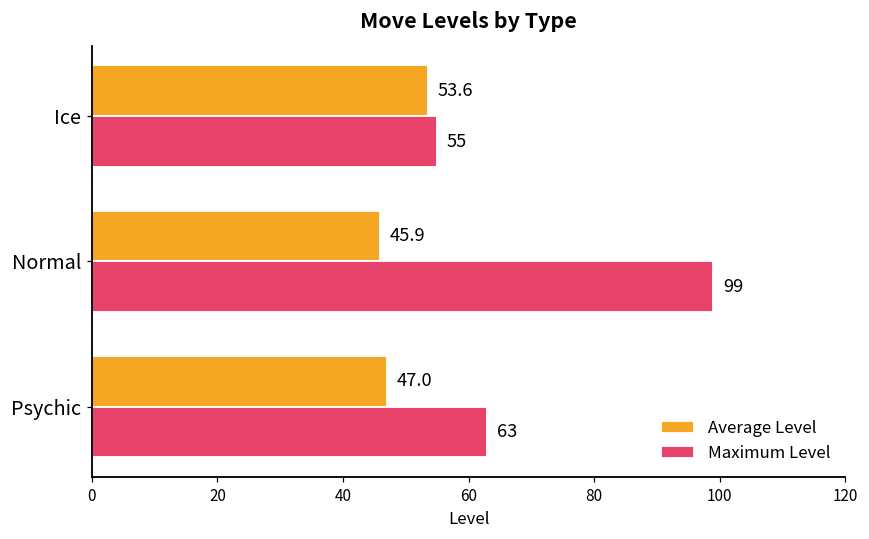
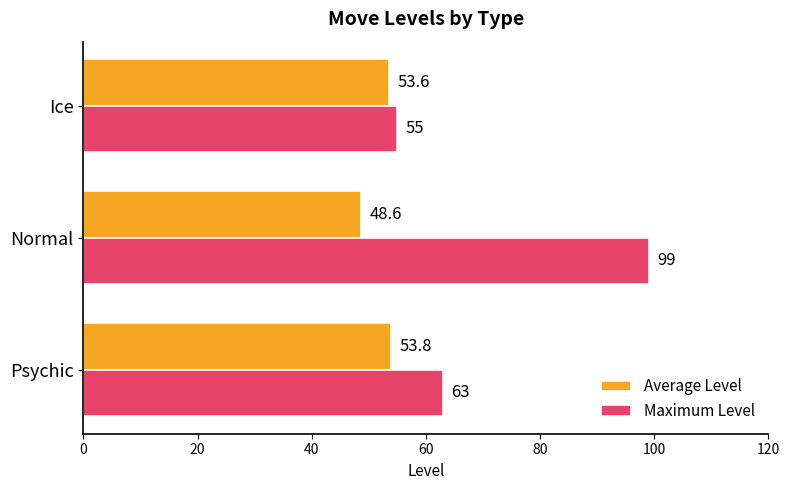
  {
    "Average Level": {
      "Ice": 53.6,
-     "Normal": 45.9,
-     "Psychic": 47.0
+     "Normal": 48.6,
+     "Psychic": 53.8
    },
    "Maximum Level": {
      "Ice": 55,
      "Normal": 99,
      "Psychic": 63
    }
  }
